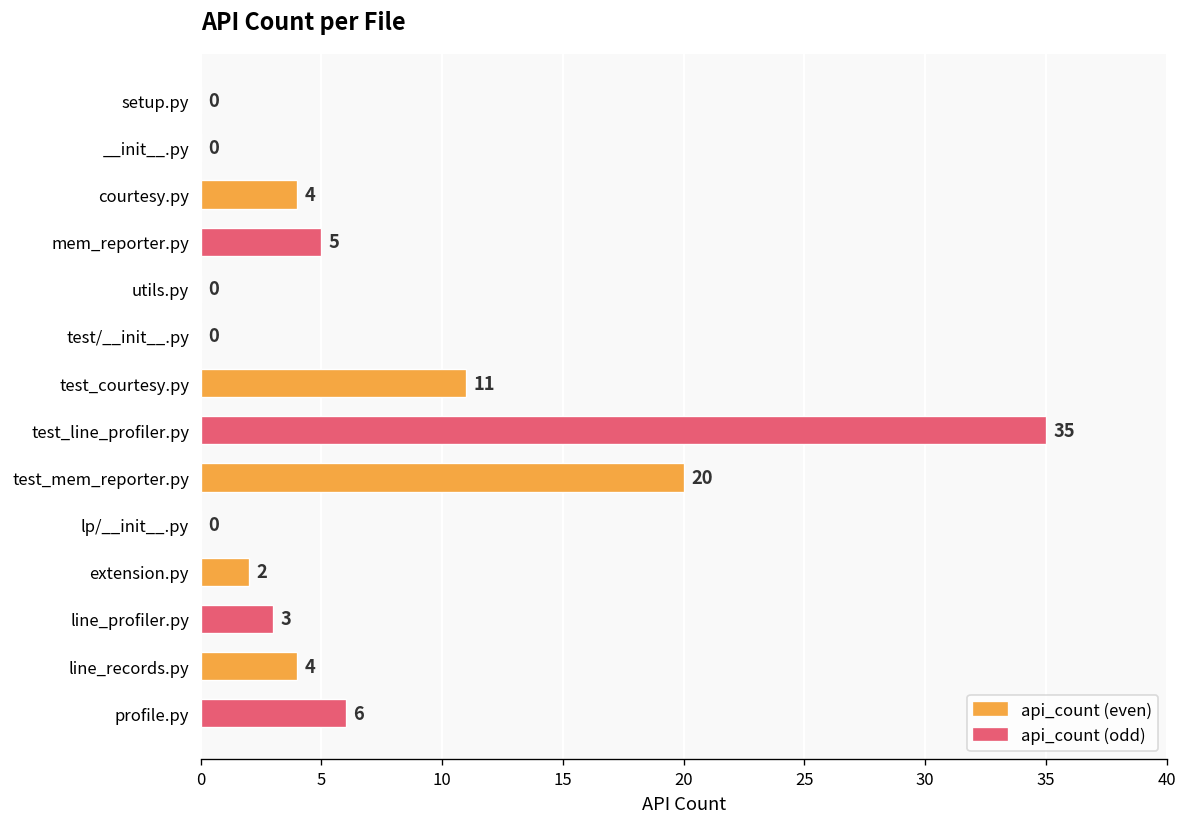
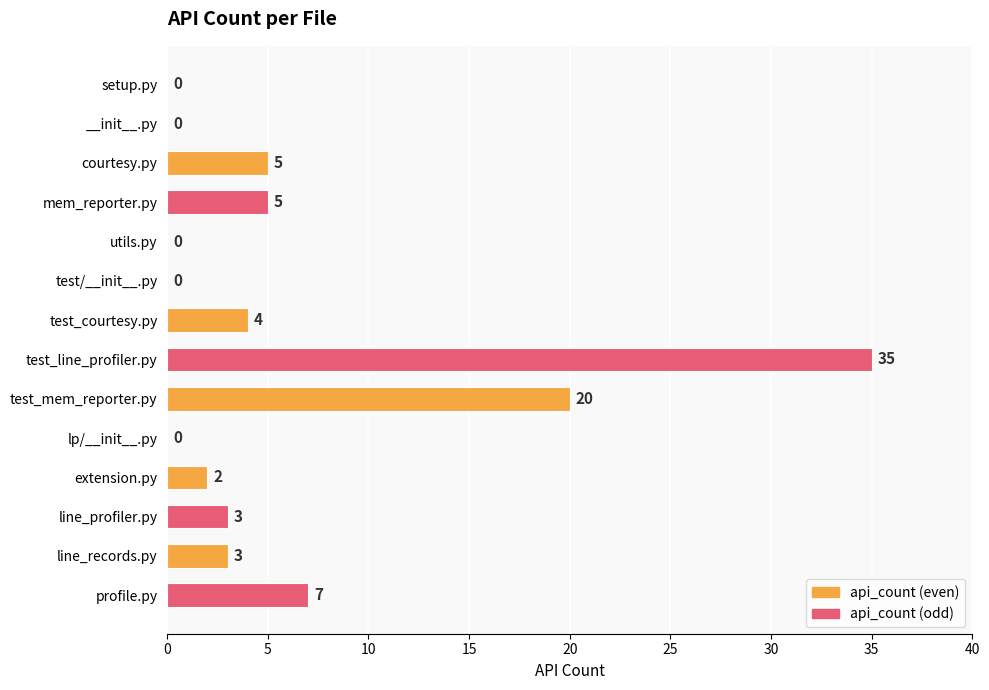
  {
    "setup.py": 0,
    "__init__.py": 0,
-   "courtesy.py": 4,
+   "courtesy.py": 5,
    "mem_reporter.py": 5,
    "utils.py": 0,
    "test/__init__.py": 0,
-   "test_courtesy.py": 11,
+   "test_courtesy.py": 4,
    "test_line_profiler.py": 35,
    "test_mem_reporter.py": 20,
    "lp/__init__.py": 0,
    "extension.py": 2,
    "line_profiler.py": 3,
-   "line_records.py": 4,
-   "profile.py": 6
+   "line_records.py": 3,
+   "profile.py": 7
  }
